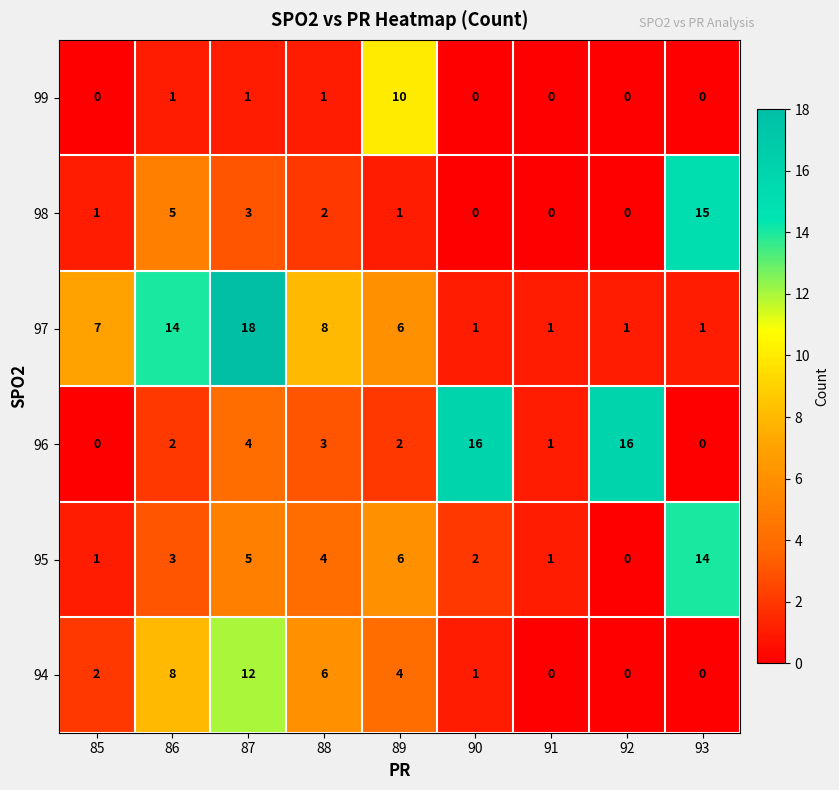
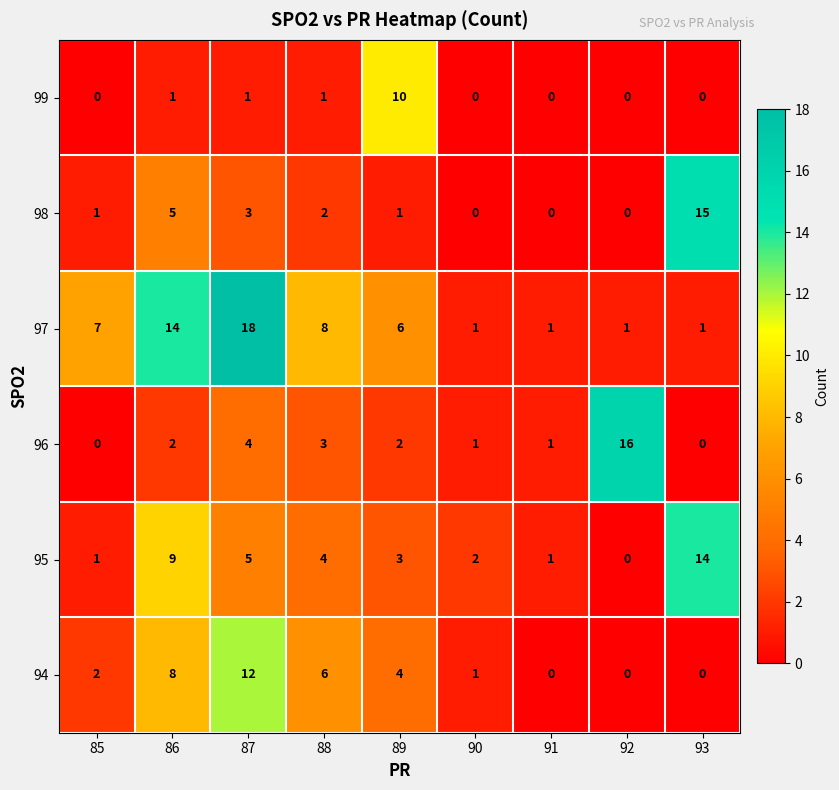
  {
    "99": {
      "85": 0,
      "86": 1,
      "87": 1,
      "88": 1,
      "89": 10,
      "90": 0,
      "91": 0,
      "92": 0,
      "93": 0
    },
    "98": {
      "85": 1,
      "86": 5,
      "87": 3,
      "88": 2,
      "89": 1,
      "90": 0,
      "91": 0,
      "92": 0,
      "93": 15
    },
    "97": {
      "85": 7,
      "86": 14,
      "87": 18,
      "88": 8,
      "89": 6,
      "90": 1,
      "91": 1,
      "92": 1,
      "93": 1
    },
    "96": {
      "85": 0,
      "86": 2,
      "87": 4,
      "88": 3,
      "89": 2,
-     "90": 16,
+     "90": 1,
      "91": 1,
      "92": 16,
      "93": 0
    },
    "95": {
      "85": 1,
-     "86": 3,
+     "86": 9,
      "87": 5,
      "88": 4,
-     "89": 6,
+     "89": 3,
      "90": 2,
      "91": 1,
      "92": 0,
      "93": 14
    },
    "94": {
      "85": 2,
      "86": 8,
      "87": 12,
      "88": 6,
      "89": 4,
      "90": 1,
      "91": 0,
      "92": 0,
      "93": 0
    }
  }
